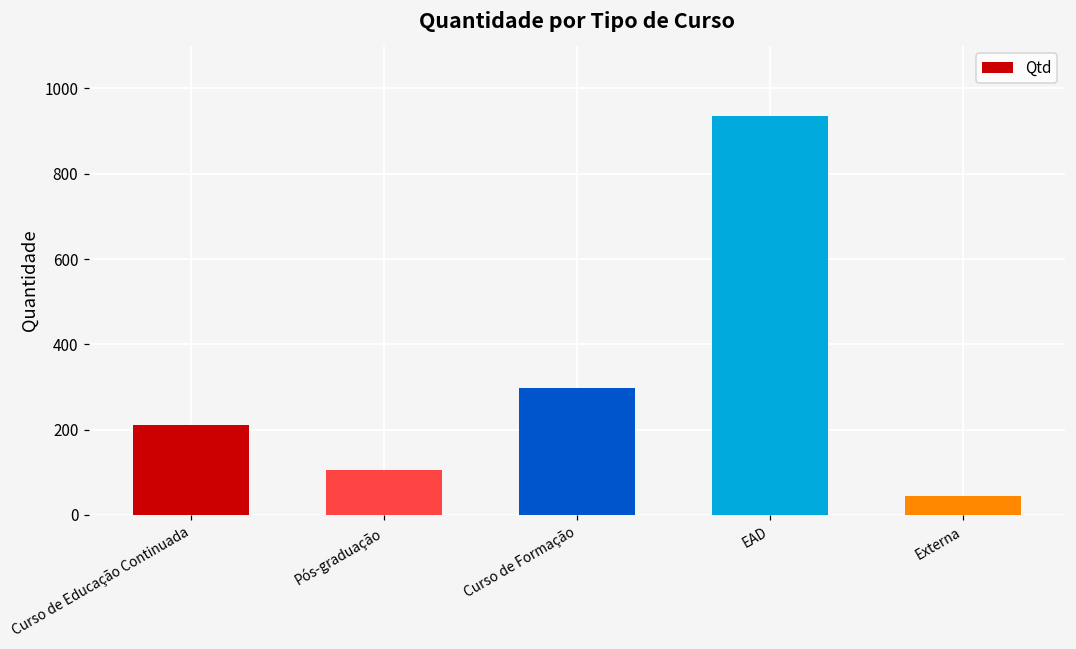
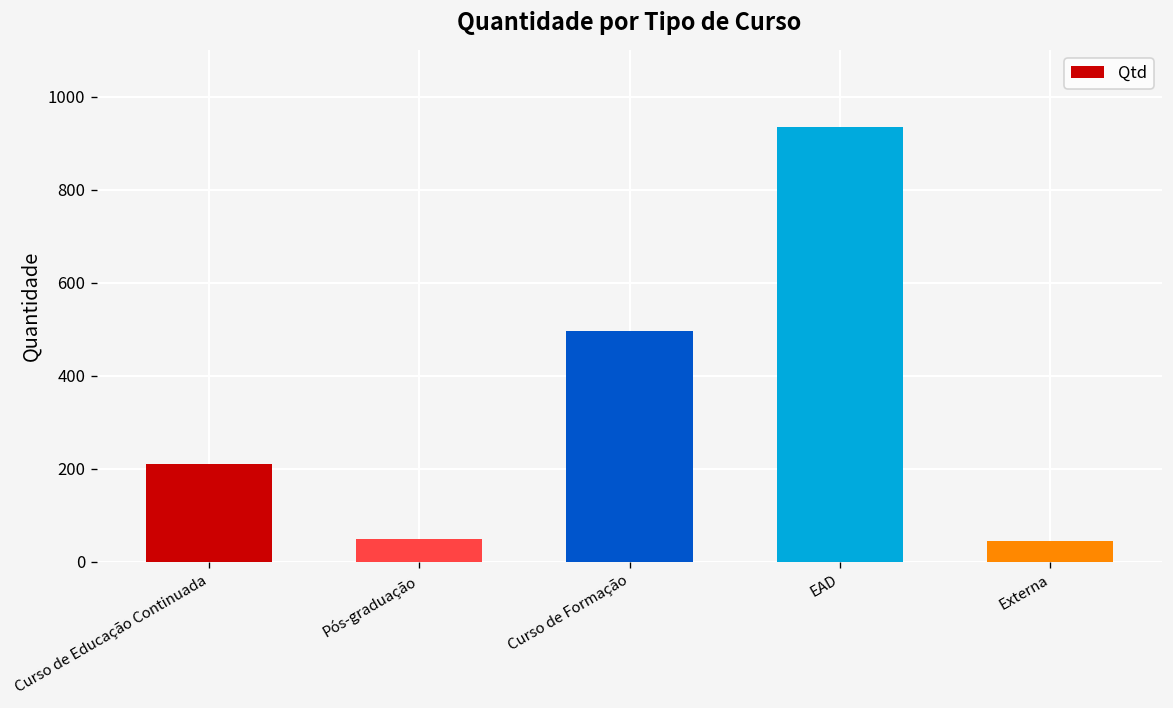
  {
    "Curso de Educação Continuada": 210,
-   "Pós-graduação": 110,
-   "Curso de Formação": 300,
+   "Pós-graduação": 50,
+   "Curso de Formação": 500,
    "EAD": 940,
    "Externa": 40
  }
